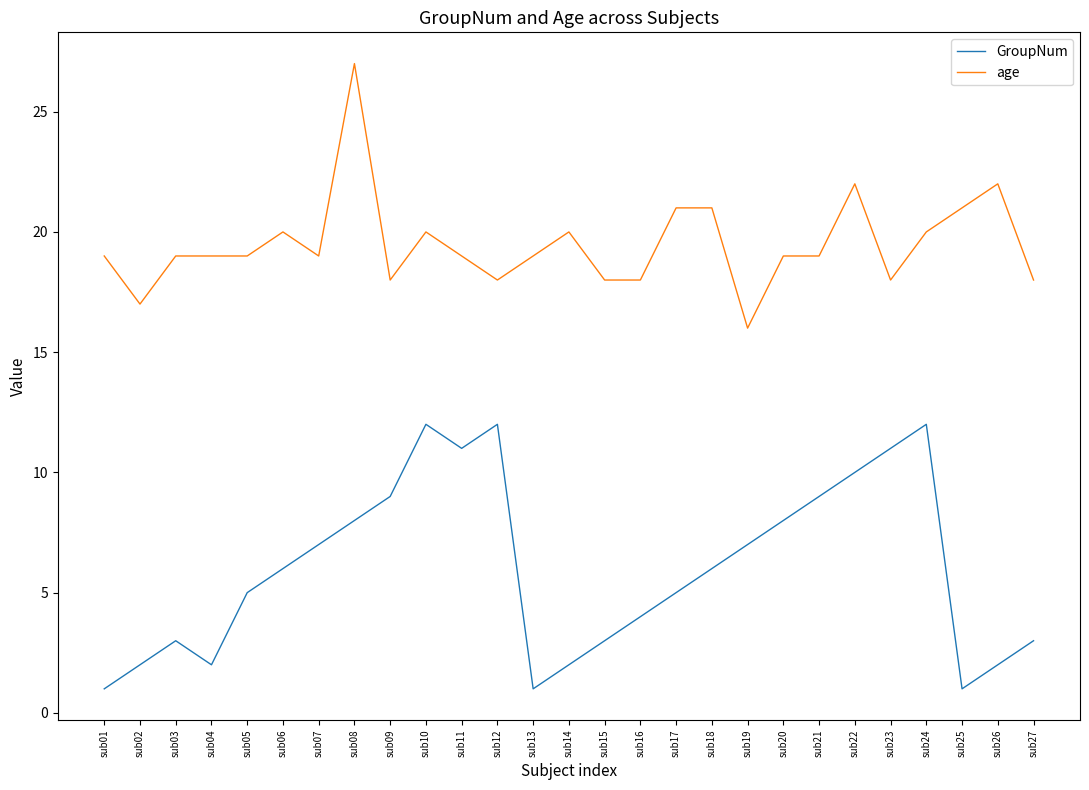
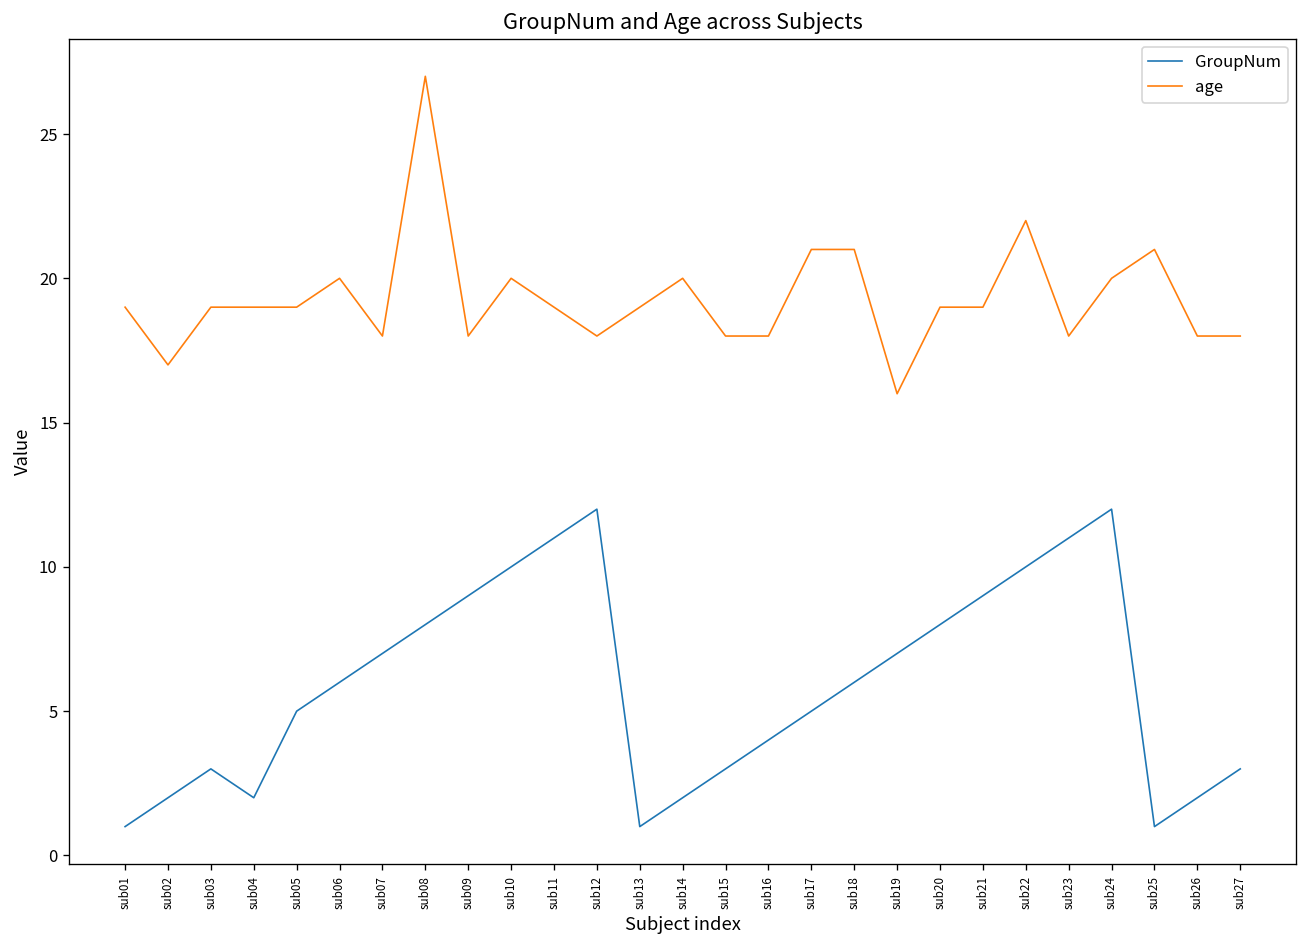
  {
    "GroupNum": {
      "sub01": 1,
      "sub02": 2,
      "sub03": 3,
      "sub04": 2,
      "sub05": 5,
      "sub06": 6,
      "sub07": 7,
      "sub08": 8,
      "sub09": 9,
-     "sub10": 12,
+     "sub10": 10,
      "sub11": 11,
      "sub12": 12,
      "sub13": 1,
      "sub14": 2,
      "sub15": 3,
      "sub16": 4,
      "sub17": 5,
      "sub18": 6,
      "sub19": 7,
      "sub20": 8,
      "sub21": 9,
      "sub22": 10,
      "sub23": 11,
      "sub24": 12,
      "sub25": 1,
      "sub26": 2,
      "sub27": 3
    },
    "age": {
      "sub01": 19,
      "sub02": 17,
      "sub03": 19,
      "sub04": 19,
      "sub05": 19,
      "sub06": 20,
-     "sub07": 19,
+     "sub07": 18,
      "sub08": 27,
      "sub09": 18,
      "sub10": 20,
      "sub11": 19,
      "sub12": 18,
      "sub13": 19,
      "sub14": 20,
      "sub15": 18,
      "sub16": 18,
      "sub17": 21,
      "sub18": 21,
      "sub19": 16,
      "sub20": 19,
      "sub21": 19,
      "sub22": 22,
      "sub23": 18,
      "sub24": 20,
      "sub25": 21,
-     "sub26": 22,
+     "sub26": 18,
      "sub27": 18
    }
  }
